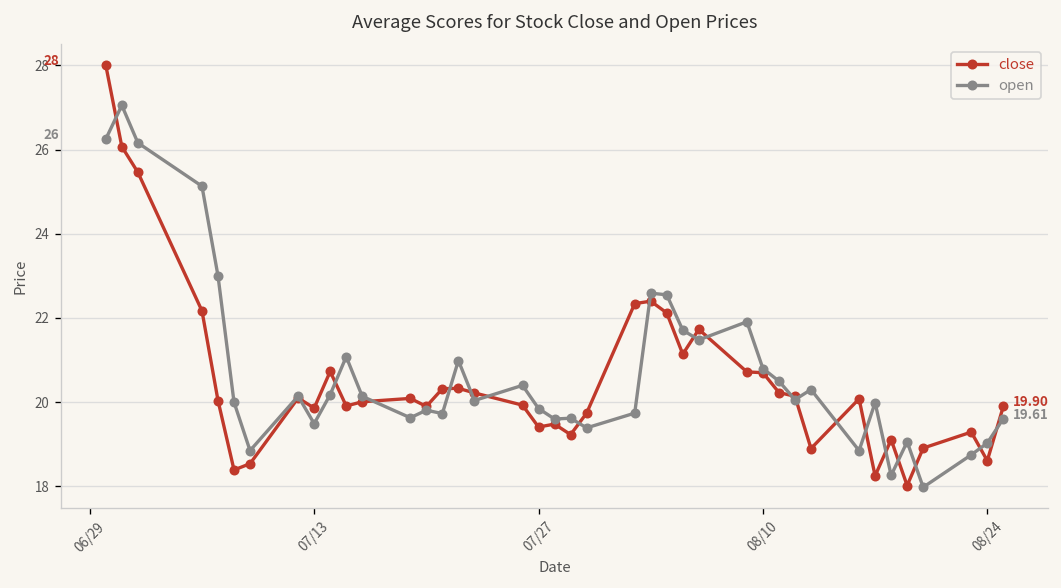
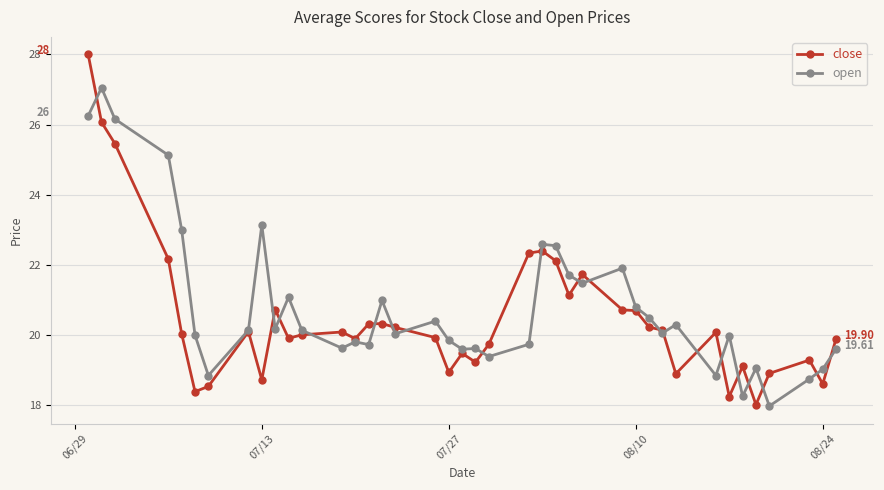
  {
    "close": {
-     "07/13": 19.9,
-     "07/27": 19.4,
+     "07/13": 18.7,
+     "07/27": 18.9,
      "08/10": 20.7,
      "08/24": 18.6
    },
    "open": {
-     "07/13": 19.5,
+     "07/13": 23.1,
      "07/27": 19.9,
      "08/10": 20.8,
      "08/24": 19.0
    }
  }
